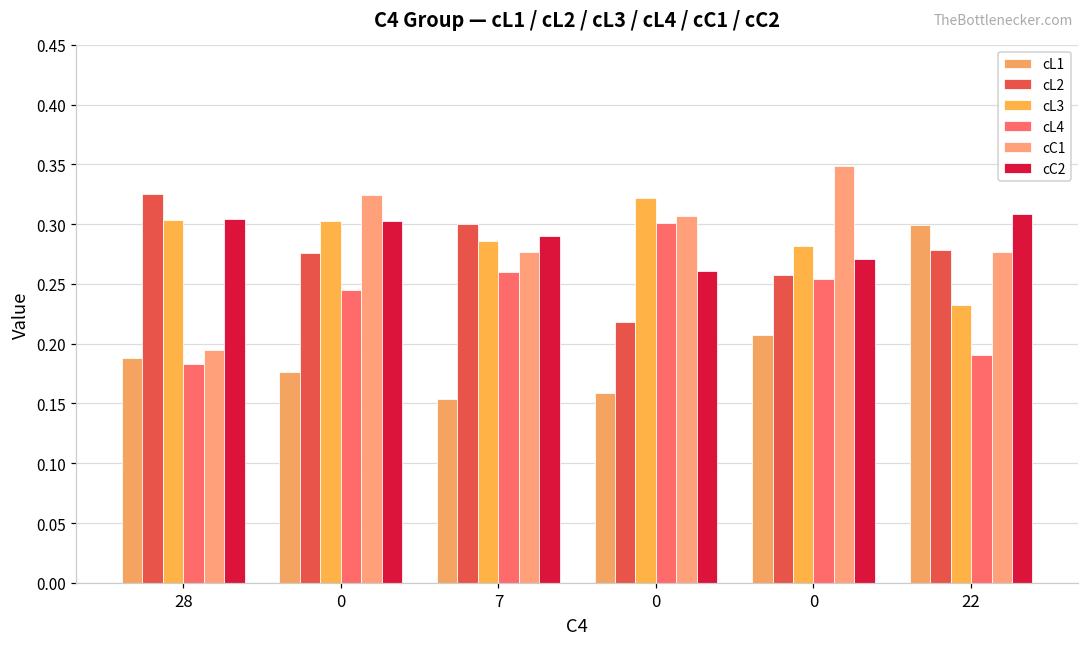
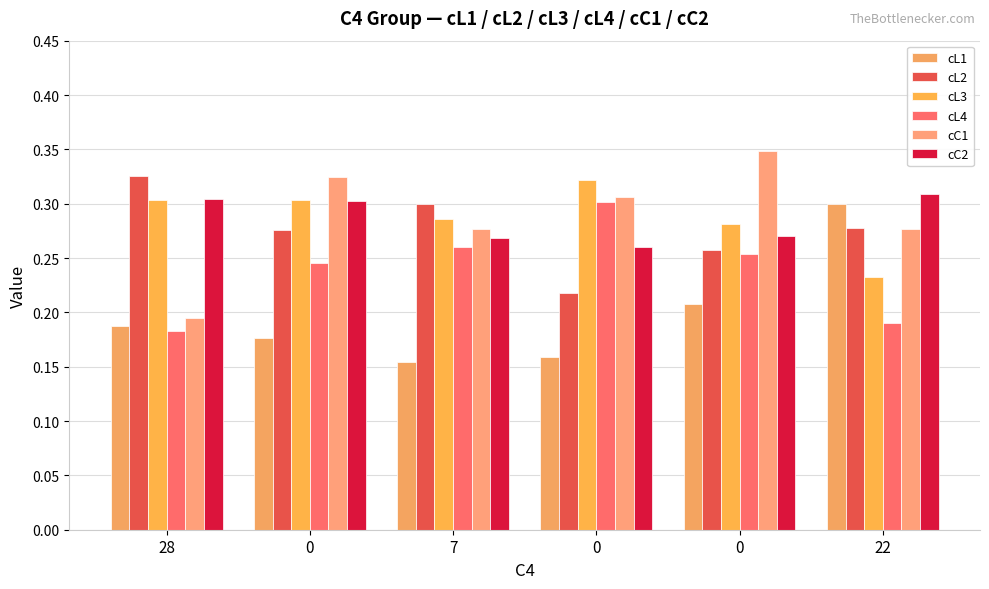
  {
    "cC2": {
      "28": 0.305,
-     "7": 0.290,
+     "7": 0.268,
      "22": 0.309
    }
  }
